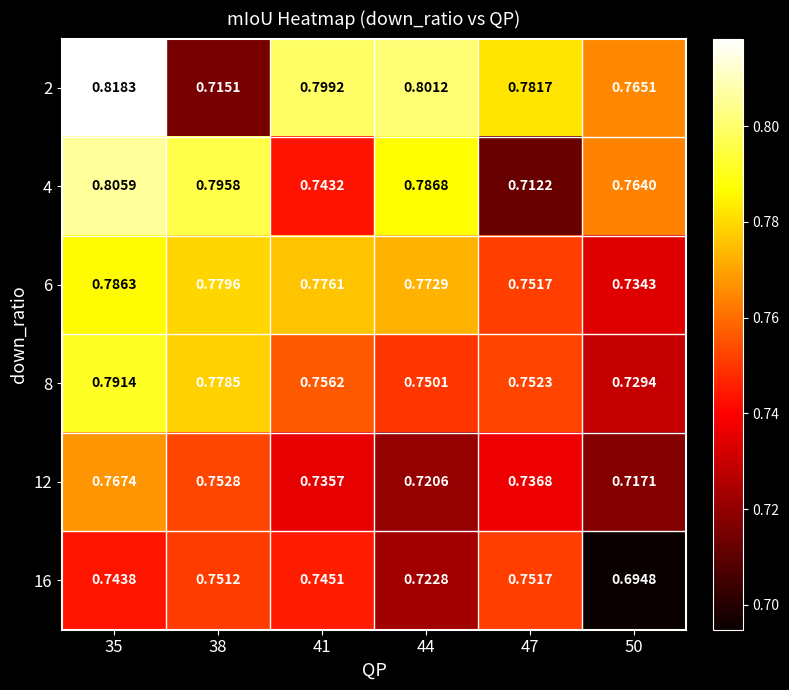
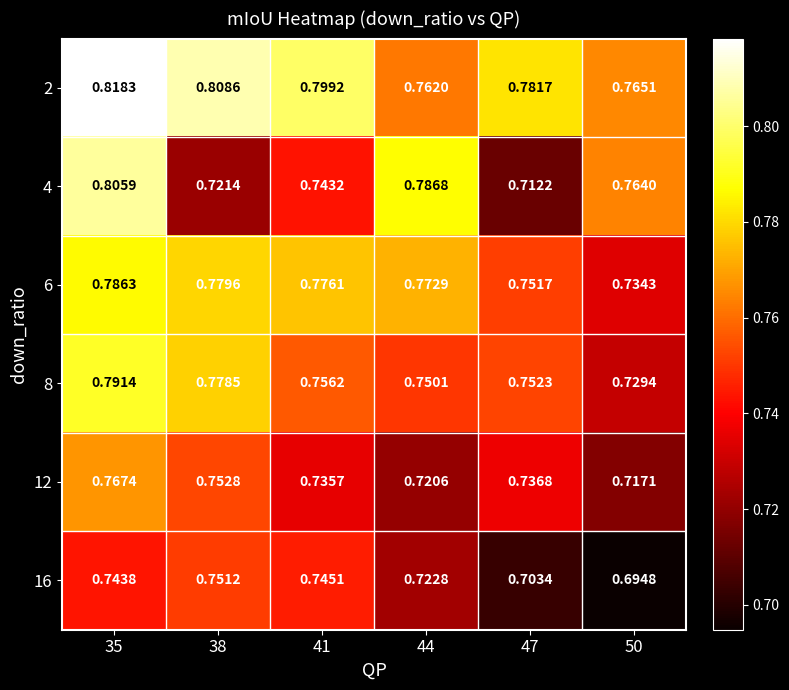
  {
    "2": {
      "35": 0.8183,
-     "38": 0.7151,
+     "38": 0.8086,
      "41": 0.7992,
-     "44": 0.8012,
+     "44": 0.7620,
      "47": 0.7817,
      "50": 0.7651
    },
    "4": {
      "35": 0.8059,
-     "38": 0.7958,
+     "38": 0.7214,
      "41": 0.7432,
      "44": 0.7868,
      "47": 0.7122,
      "50": 0.7640
    },
    "6": {
      "35": 0.7863,
      "38": 0.7796,
      "41": 0.7761,
      "44": 0.7729,
      "47": 0.7517,
      "50": 0.7343
    },
    "8": {
      "35": 0.7914,
      "38": 0.7785,
      "41": 0.7562,
      "44": 0.7501,
      "47": 0.7523,
      "50": 0.7294
    },
    "12": {
      "35": 0.7674,
      "38": 0.7528,
      "41": 0.7357,
      "44": 0.7206,
      "47": 0.7368,
      "50": 0.7171
    },
    "16": {
      "35": 0.7438,
      "38": 0.7512,
      "41": 0.7451,
      "44": 0.7228,
-     "47": 0.7517,
+     "47": 0.7034,
      "50": 0.6948
    }
  }
